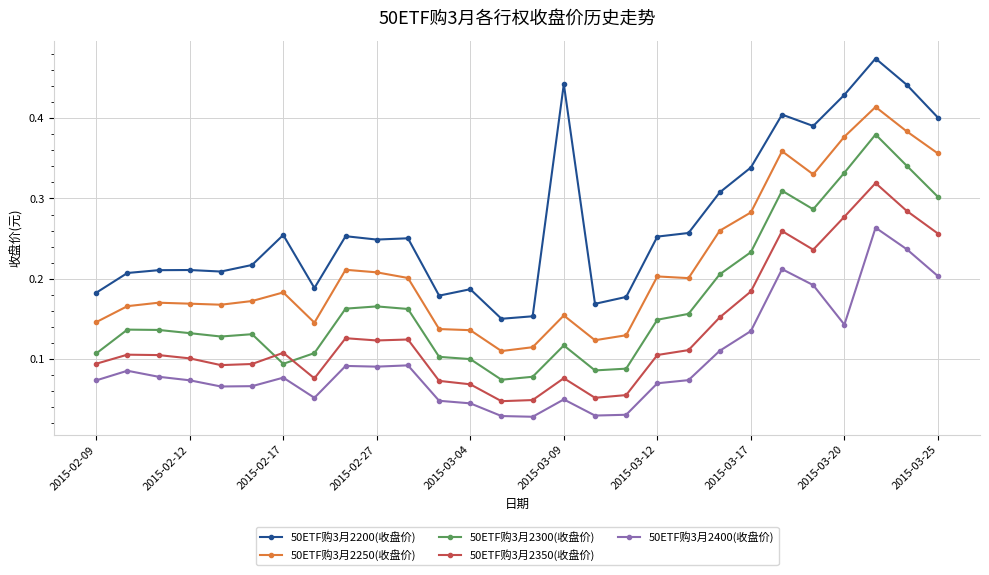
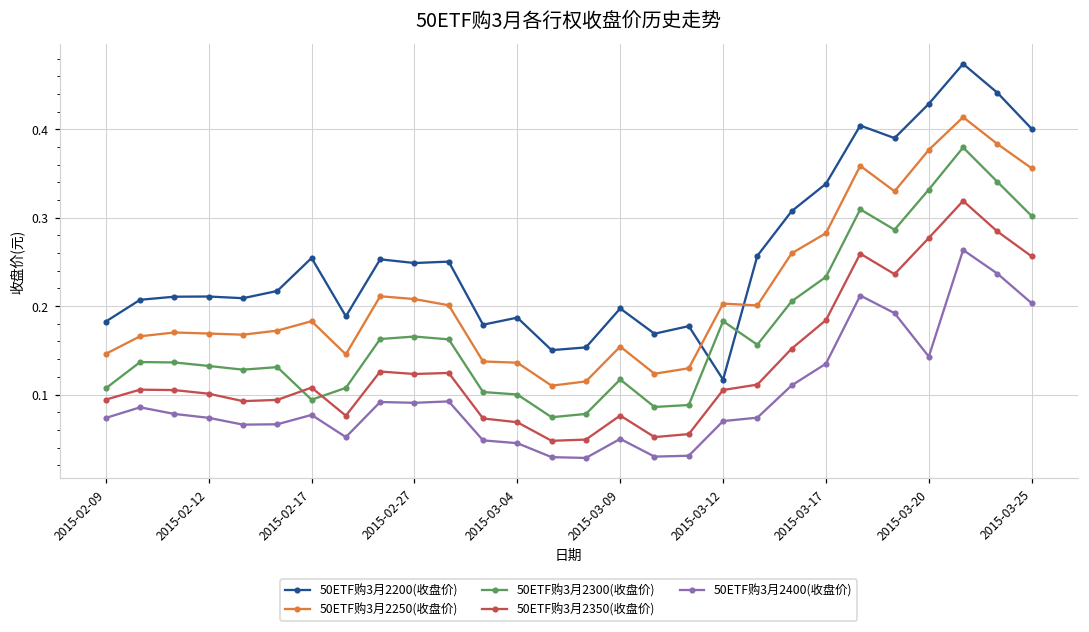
  {
    "50ETF购3月2200(收盘价)": {
      "2015-02-09": 0.18,
      "2015-02-12": 0.21,
      "2015-02-17": 0.25,
      "2015-02-27": 0.25,
      "2015-03-04": 0.19,
-     "2015-03-09": 0.44,
-     "2015-03-12": 0.25,
+     "2015-03-09": 0.20,
+     "2015-03-12": 0.12,
      "2015-03-17": 0.34,
      "2015-03-20": 0.43,
      "2015-03-25": 0.40
    },
    "50ETF购3月2300(收盘价)": {
      "2015-02-09": 0.11,
      "2015-02-12": 0.13,
      "2015-02-17": 0.09,
      "2015-02-27": 0.17,
      "2015-03-04": 0.10,
      "2015-03-09": 0.12,
-     "2015-03-12": 0.15,
+     "2015-03-12": 0.18,
      "2015-03-17": 0.23,
      "2015-03-20": 0.33,
      "2015-03-25": 0.30
    },
    "50ETF购3月2400(收盘价)": {
      "2015-02-09": 0.07,
      "2015-02-12": 0.07,
      "2015-02-17": 0.08,
      "2015-02-27": 0.09,
      "2015-03-04": 0.04,
      "2015-03-09": 0.05,
      "2015-03-12": 0.07,
      "2015-03-17": 0.13,
      "2015-03-20": 0.14,
      "2015-03-25": 0.20
    }
  }
